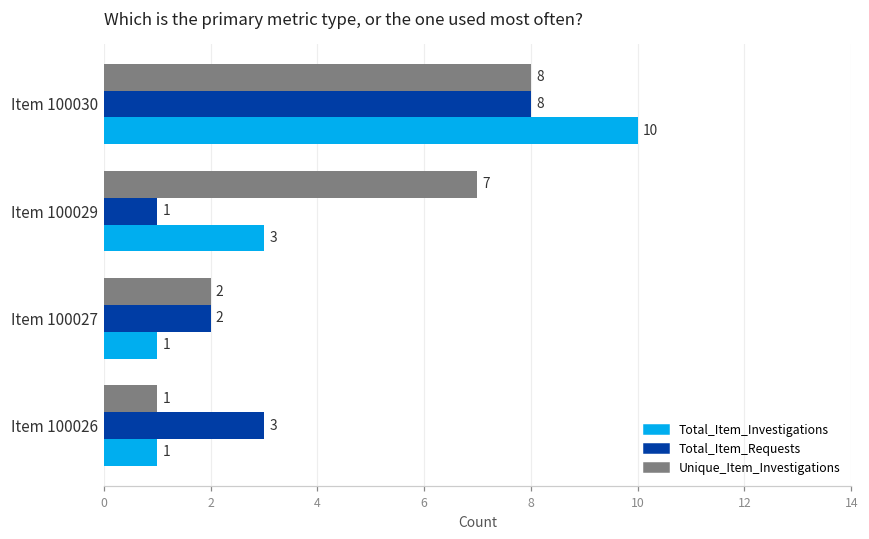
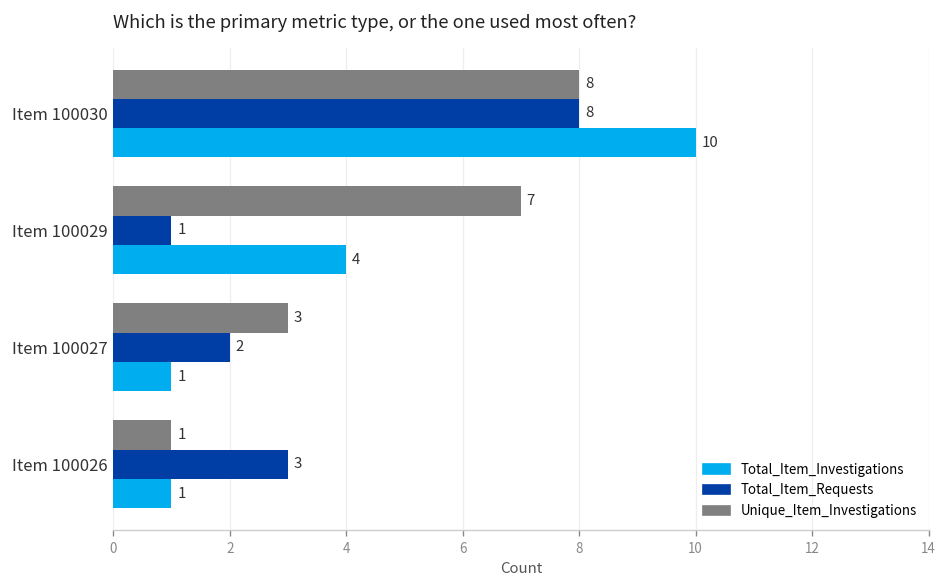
  {
    "Total_Item_Investigations": {
      "Item 100030": 10,
-     "Item 100029": 3,
+     "Item 100029": 4,
      "Item 100027": 1,
      "Item 100026": 1
    },
    "Total_Item_Requests": {
      "Item 100030": 8,
      "Item 100029": 1,
      "Item 100027": 2,
      "Item 100026": 3
    },
    "Unique_Item_Investigations": {
      "Item 100030": 8,
      "Item 100029": 7,
-     "Item 100027": 2,
+     "Item 100027": 3,
      "Item 100026": 1
    }
  }
